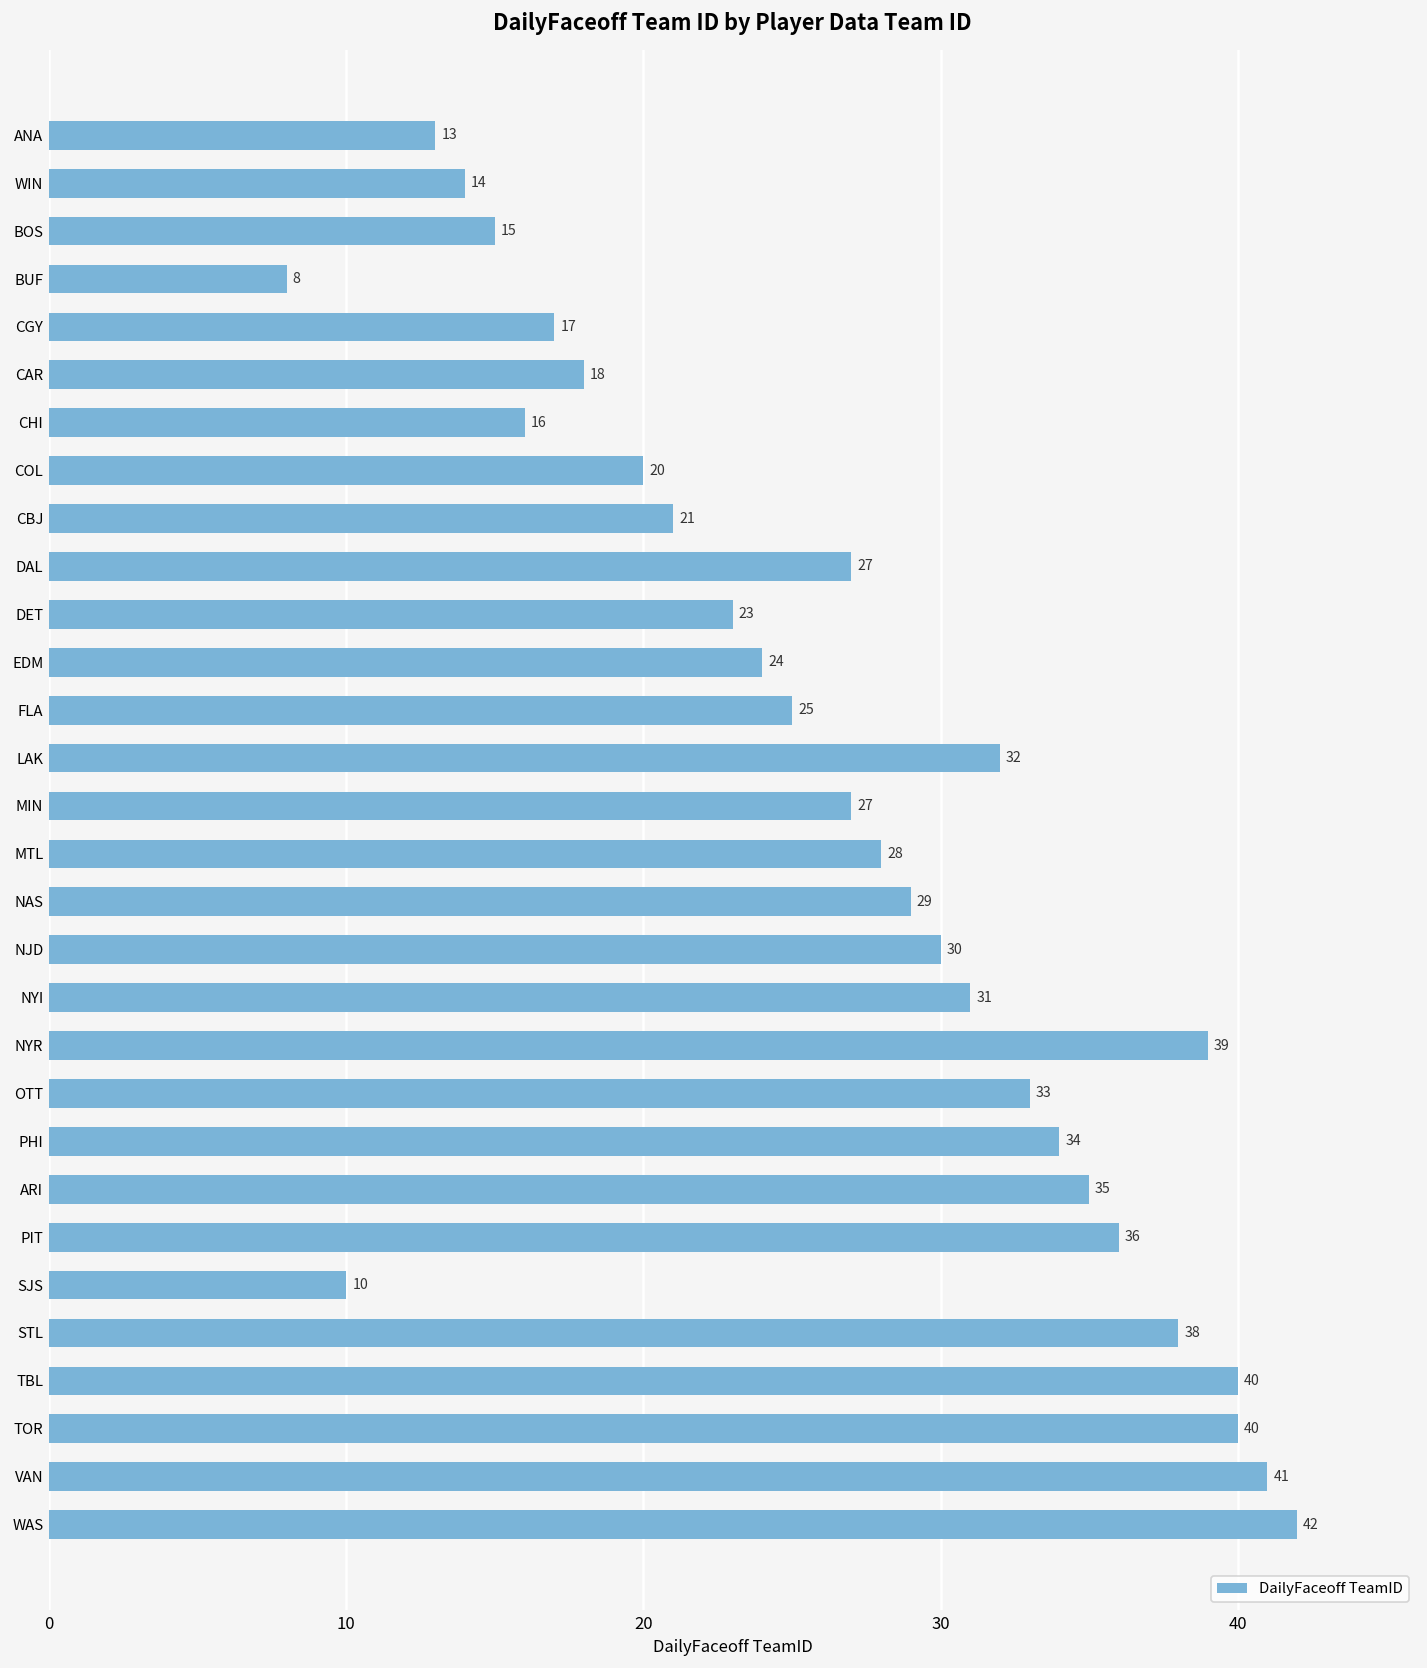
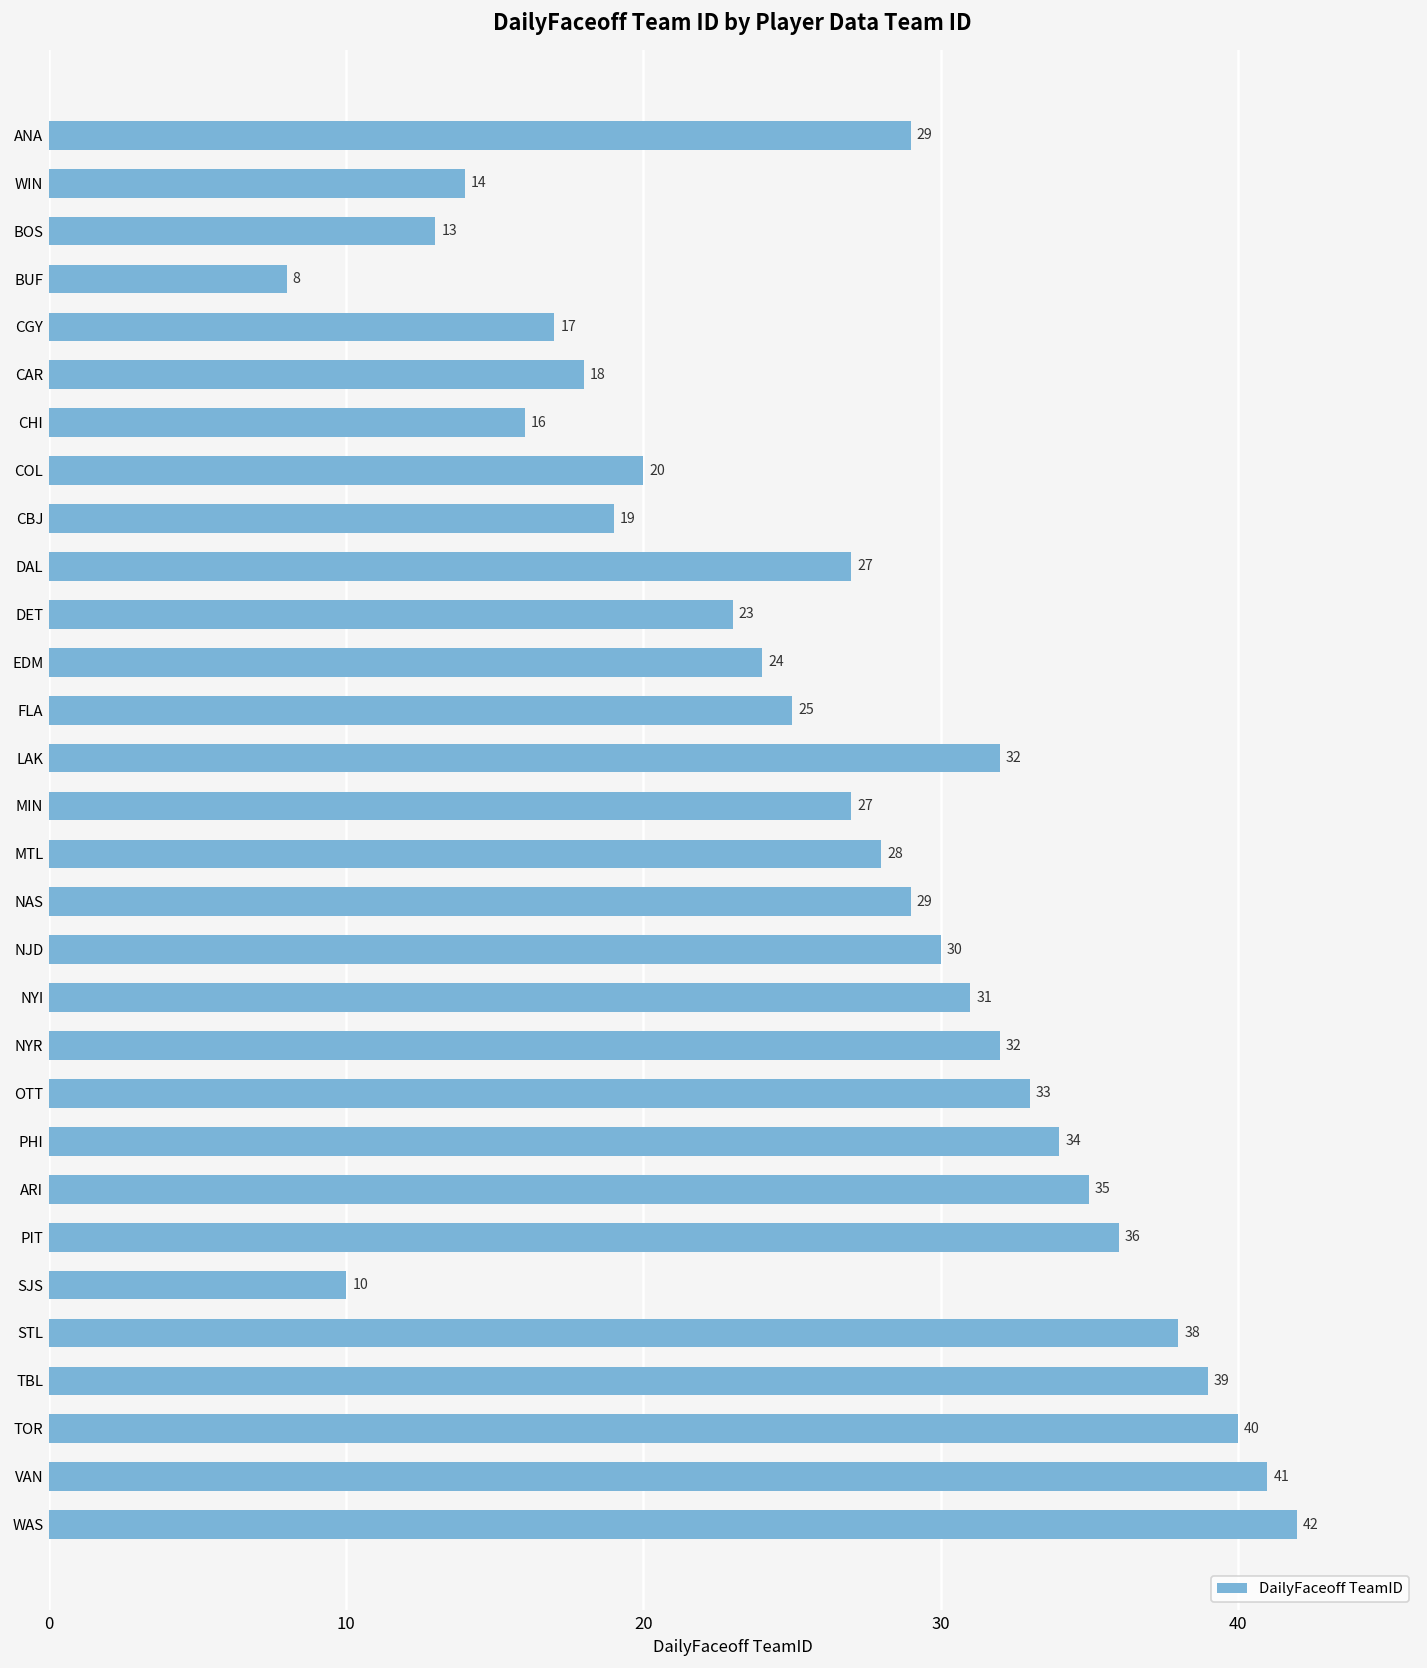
  {
-   "ANA": 13,
+   "ANA": 29,
    "WIN": 14,
-   "BOS": 15,
+   "BOS": 13,
    "BUF": 8,
    "CGY": 17,
    "CAR": 18,
    "CHI": 16,
    "COL": 20,
-   "CBJ": 21,
+   "CBJ": 19,
    "DAL": 27,
    "DET": 23,
    "EDM": 24,
    "FLA": 25,
    "LAK": 32,
    "MIN": 27,
    "MTL": 28,
    "NAS": 29,
    "NJD": 30,
    "NYI": 31,
-   "NYR": 39,
+   "NYR": 32,
    "OTT": 33,
    "PHI": 34,
    "ARI": 35,
    "PIT": 36,
    "SJS": 10,
    "STL": 38,
-   "TBL": 40,
+   "TBL": 39,
    "TOR": 40,
    "VAN": 41,
    "WAS": 42
  }
